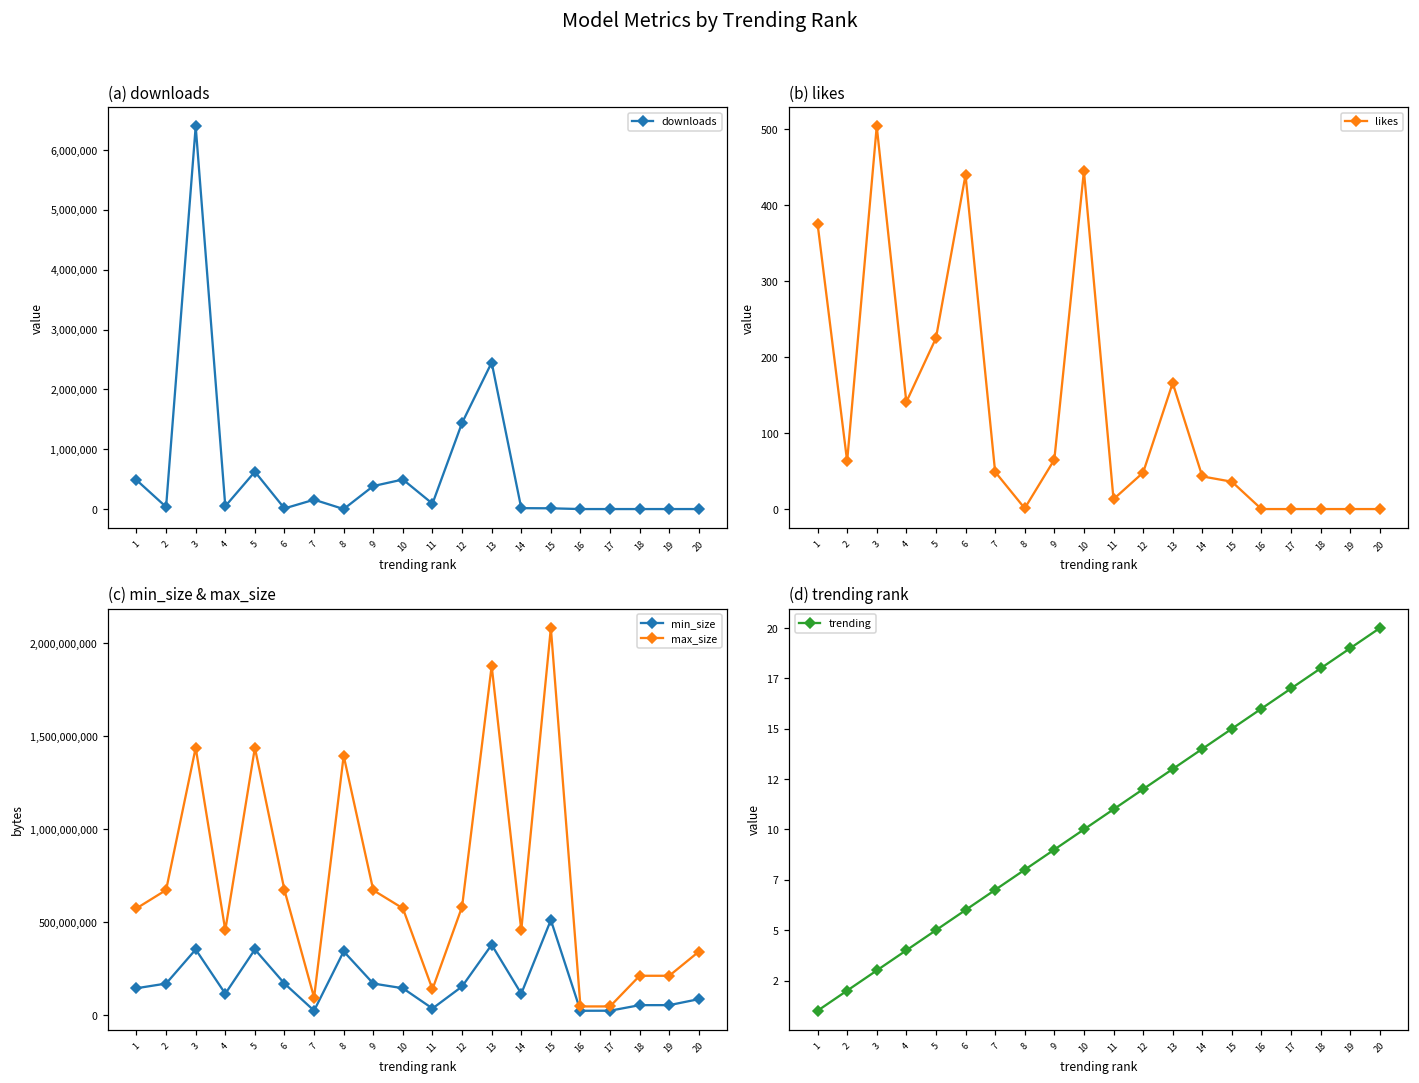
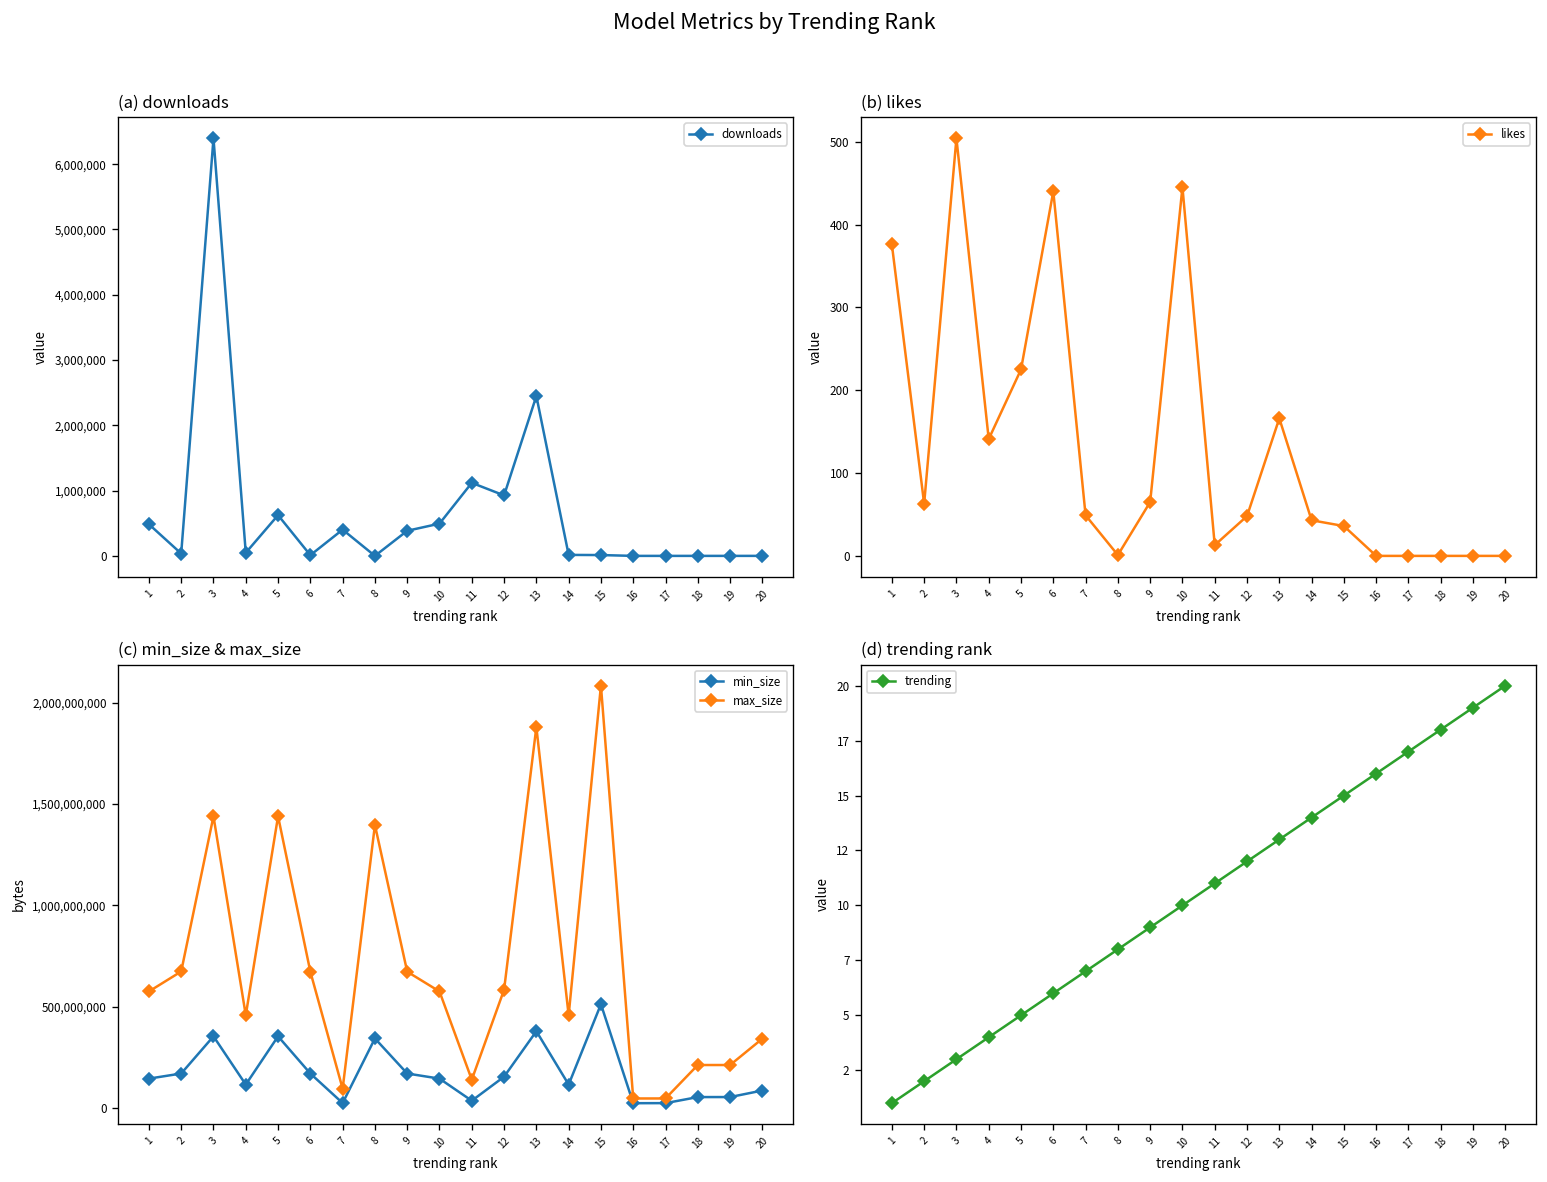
  {
    "(a) downloads": {
      "1": "500,000",
      "2": "0",
      "3": "6,400,000",
      "4": "0",
      "5": "600,000",
      "6": "0",
-     "7": "200,000",
+     "7": "400,000",
      "8": "0",
      "9": "400,000",
      "10": "500,000",
-     "11": "100,000",
-     "12": "1,400,000",
+     "11": "1,100,000",
+     "12": "900,000",
      "13": "2,400,000",
      "14": "0",
      "15": "0",
      "16": "0",
      "17": "0",
      "18": "0",
      "19": "0",
      "20": "0"
    },
    "(b) likes": {
      "1": "380",
      "2": "60",
      "3": "500",
      "4": "140",
      "5": "230",
      "6": "440",
      "7": "50",
      "8": "0",
      "9": "70",
      "10": "450",
      "11": "10",
      "12": "50",
      "13": "170",
      "14": "40",
      "15": "40",
      "16": "0",
      "17": "0",
      "18": "0",
      "19": "0",
      "20": "0"
    },
    "(c) min_size & max_size": {
      "min_size": {
        "1": "140,000,000",
        "2": "170,000,000",
        "3": "350,000,000",
        "4": "120,000,000",
        "5": "350,000,000",
        "6": "170,000,000",
        "7": "20,000,000",
        "8": "340,000,000",
        "9": "170,000,000",
        "10": "140,000,000",
        "11": "40,000,000",
        "12": "150,000,000",
        "13": "380,000,000",
        "14": "120,000,000",
        "15": "510,000,000",
        "16": "20,000,000",
        "17": "20,000,000",
        "18": "50,000,000",
        "19": "50,000,000",
        "20": "90,000,000"
      },
      "max_size": {
        "1": "570,000,000",
        "2": "670,000,000",
        "3": "1,440,000,000",
        "4": "460,000,000",
        "5": "1,440,000,000",
        "6": "670,000,000",
        "7": "90,000,000",
        "8": "1,400,000,000",
        "9": "670,000,000",
        "10": "570,000,000",
        "11": "140,000,000",
        "12": "580,000,000",
        "13": "1,880,000,000",
        "14": "460,000,000",
        "15": "2,080,000,000",
        "16": "50,000,000",
        "17": "50,000,000",
        "18": "210,000,000",
        "19": "210,000,000",
        "20": "340,000,000"
      }
    }
  }
